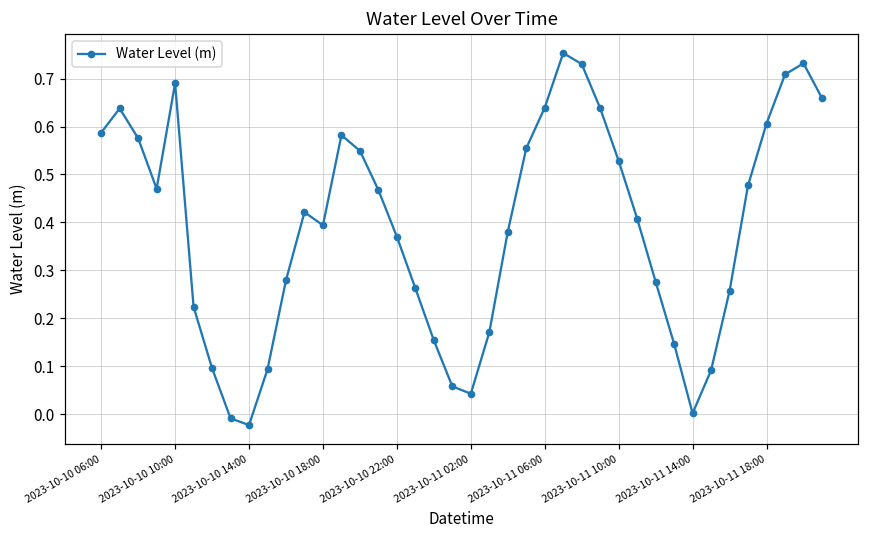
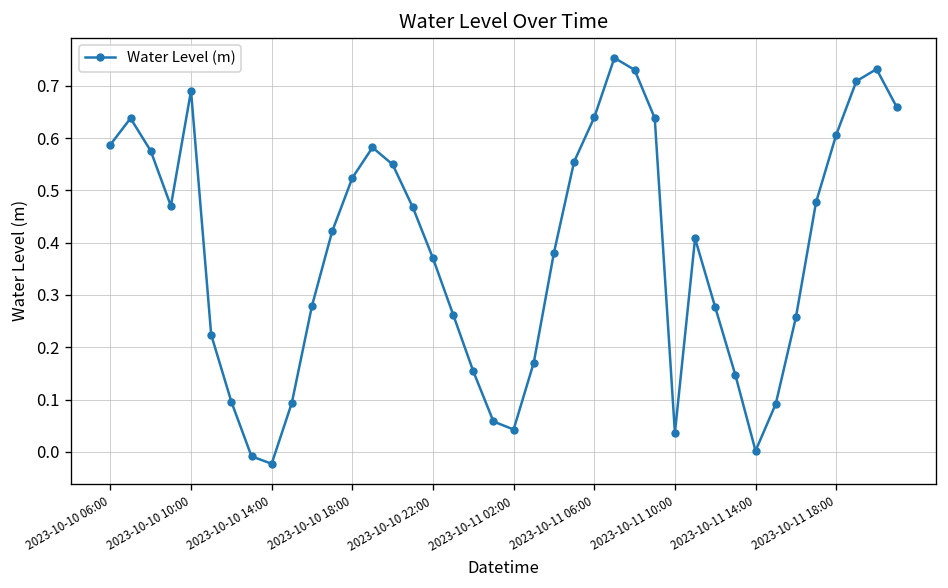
  {
    "2023-10-10 06:00": 0.59,
    "2023-10-10 10:00": 0.69,
    "2023-10-10 14:00": -0.02,
-   "2023-10-10 18:00": 0.39,
+   "2023-10-10 18:00": 0.52,
    "2023-10-10 22:00": 0.37,
    "2023-10-11 02:00": 0.04,
    "2023-10-11 06:00": 0.64,
-   "2023-10-11 10:00": 0.53,
+   "2023-10-11 10:00": 0.04,
    "2023-10-11 14:00": 0.00,
    "2023-10-11 18:00": 0.61
  }
